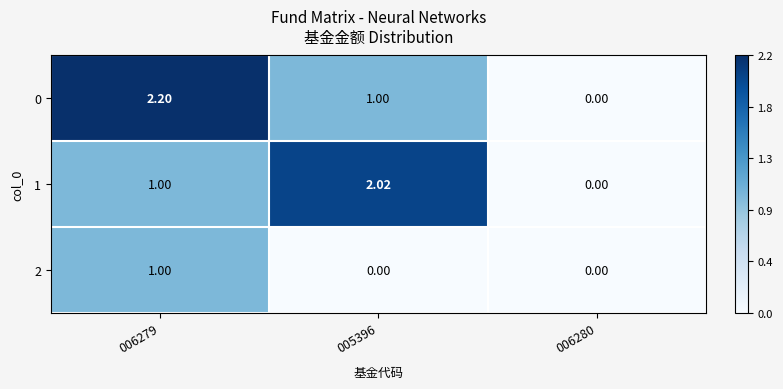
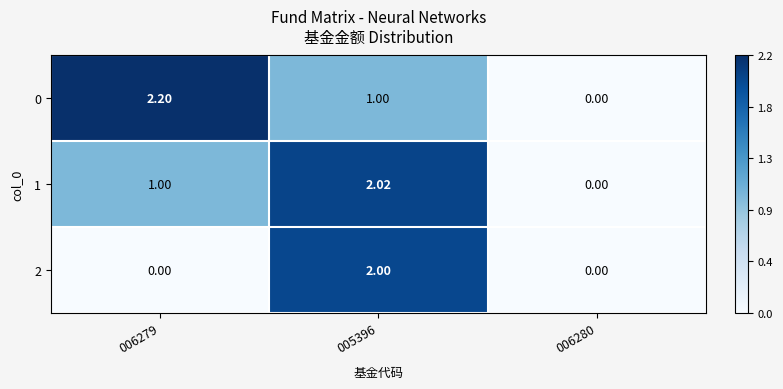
  {
    "0": {
      "006279": 2.20,
      "005396": 1.00,
      "006280": 0.00
    },
    "1": {
      "006279": 1.00,
      "005396": 2.02,
      "006280": 0.00
    },
    "2": {
-     "006279": 1.00,
-     "005396": 0.00,
+     "006279": 0.00,
+     "005396": 2.00,
      "006280": 0.00
    }
  }
